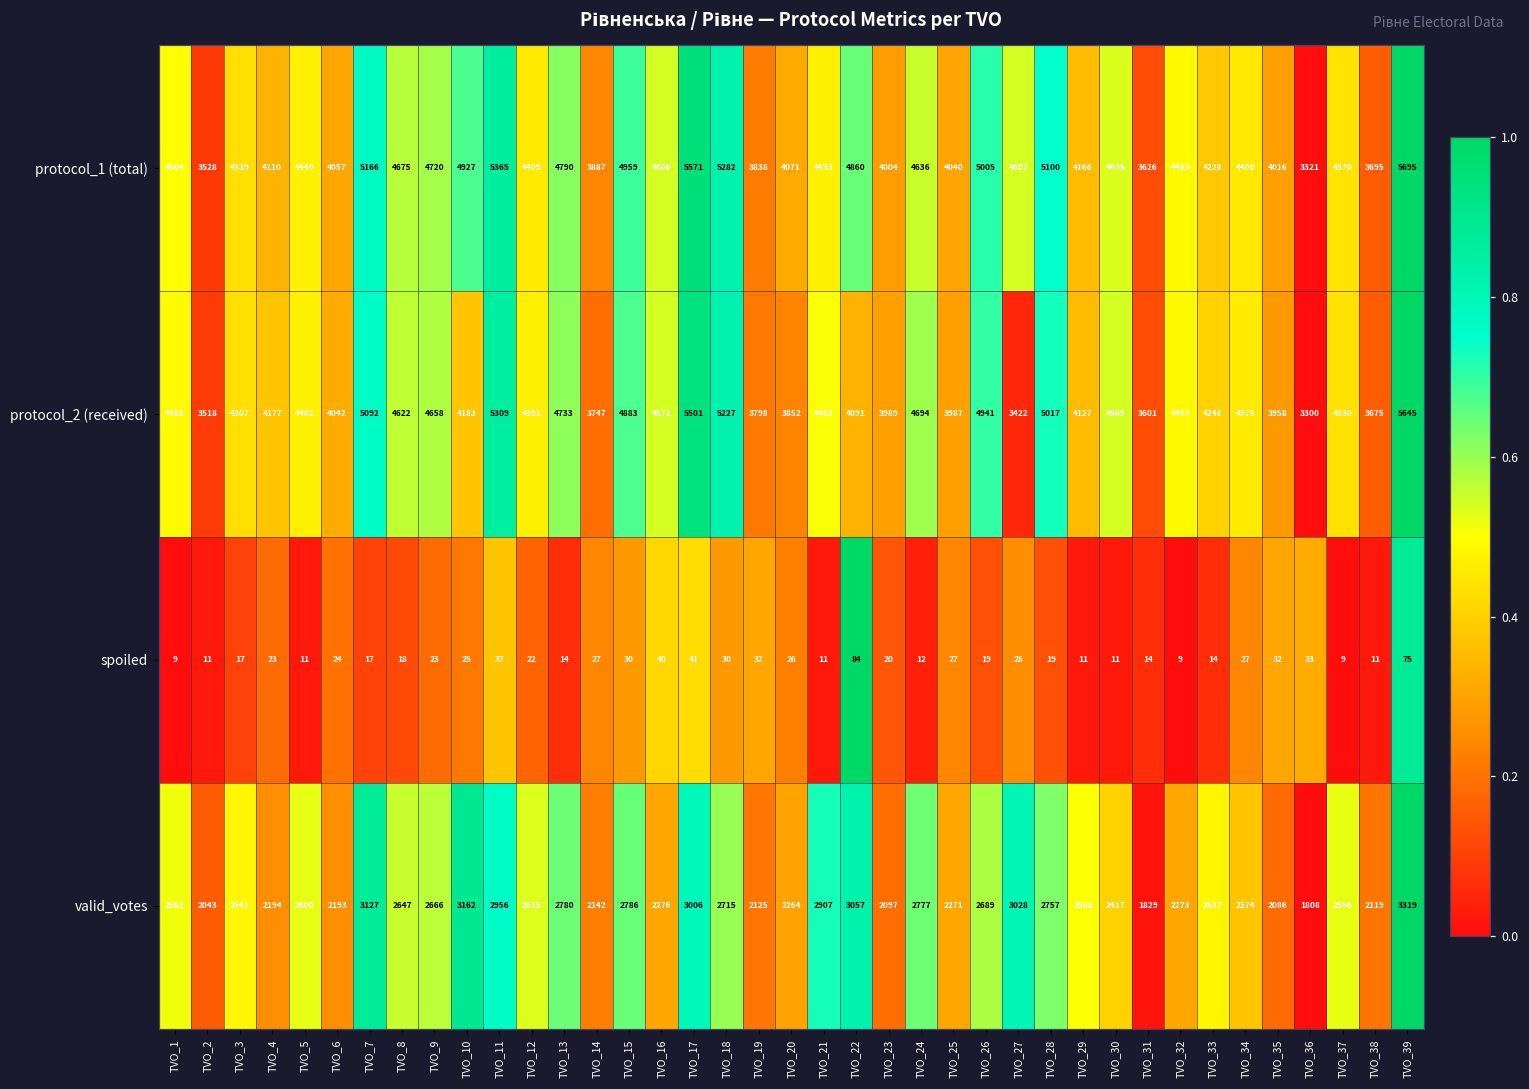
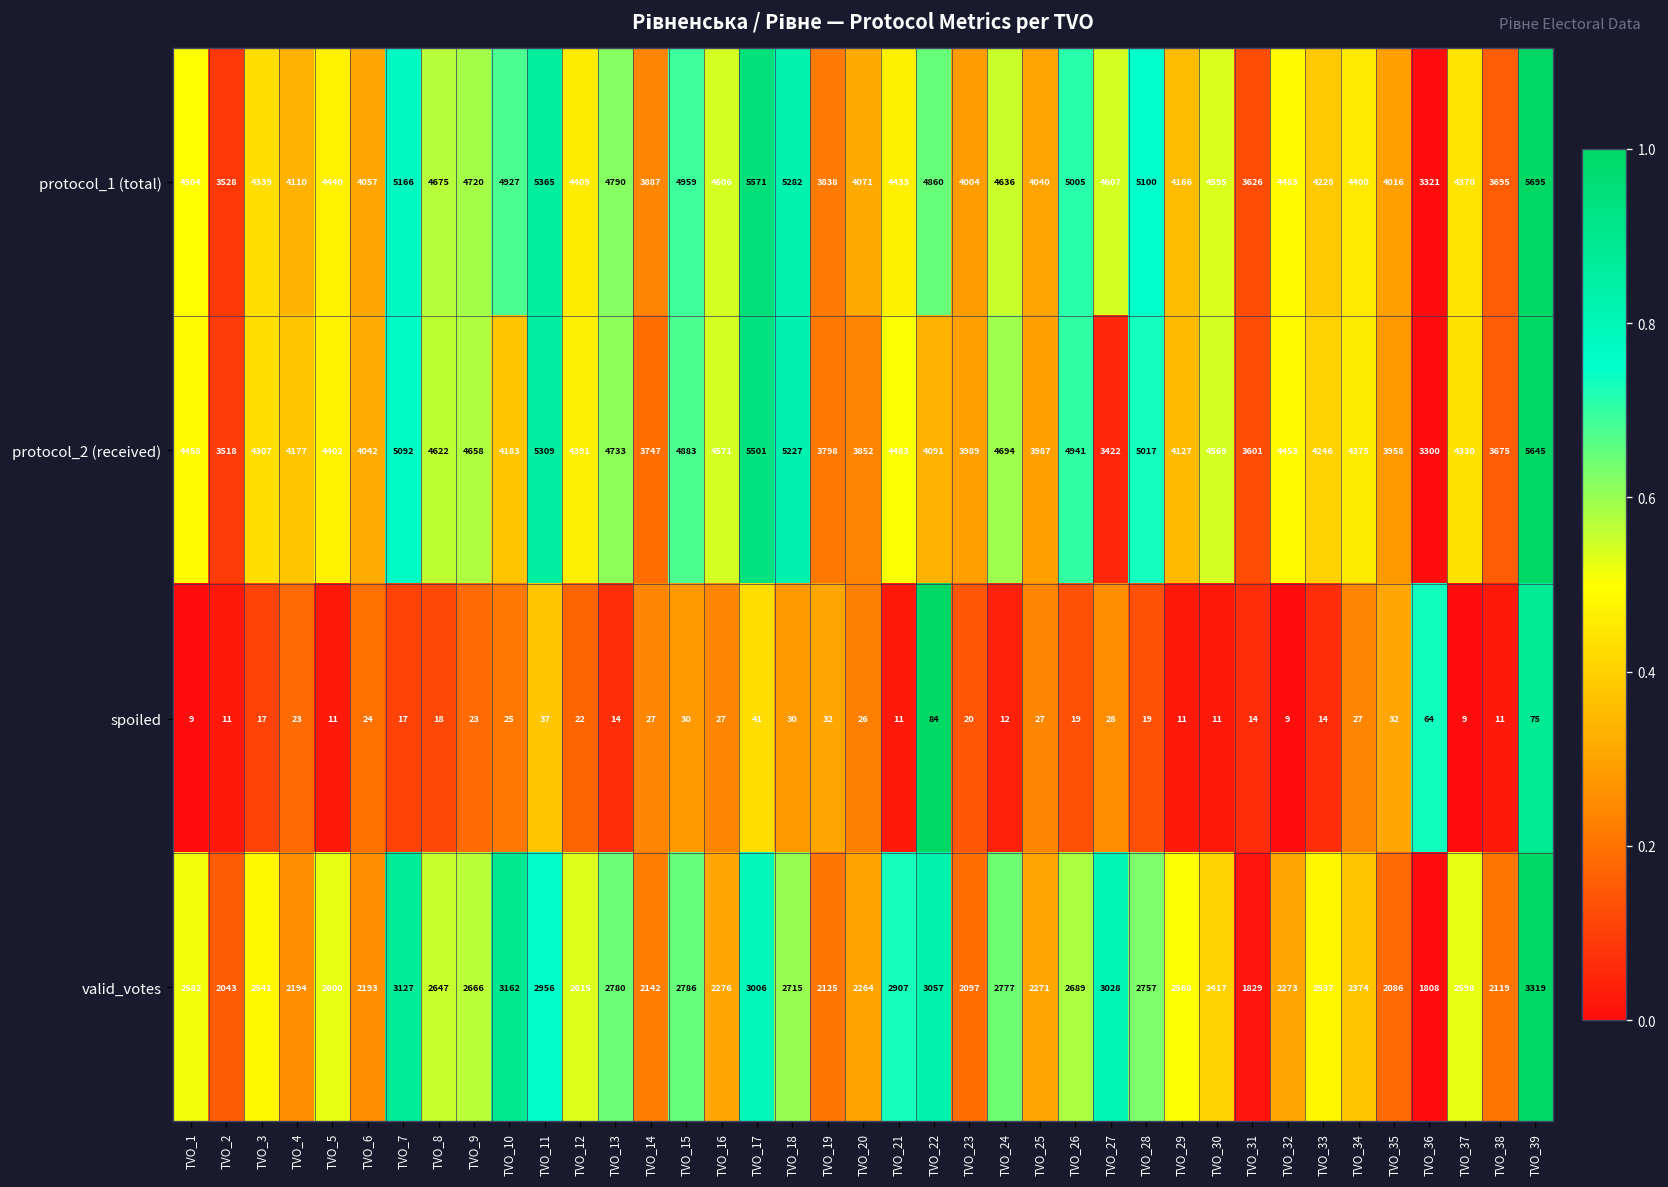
  {
    "protocol_1 (total)": {
      "TVO_1": 4504,
      "TVO_2": 3528,
      "TVO_3": 4339,
      "TVO_4": 4110,
      "TVO_5": 4440,
      "TVO_6": 4057,
      "TVO_7": 5166,
      "TVO_8": 4675,
      "TVO_9": 4720,
      "TVO_10": 4927,
      "TVO_11": 5365,
      "TVO_12": 4409,
      "TVO_13": 4790,
      "TVO_14": 3887,
      "TVO_15": 4959,
      "TVO_16": 4606,
      "TVO_17": 5571,
      "TVO_18": 5282,
      "TVO_19": 3838,
      "TVO_20": 4071,
      "TVO_21": 4433,
      "TVO_22": 4860,
      "TVO_23": 4004,
      "TVO_24": 4636,
      "TVO_25": 4040,
      "TVO_26": 5005,
      "TVO_27": 4607,
      "TVO_28": 5100,
      "TVO_29": 4166,
      "TVO_30": 4595,
      "TVO_31": 3626,
      "TVO_32": 4483,
      "TVO_33": 4228,
      "TVO_34": 4400,
      "TVO_35": 4016,
      "TVO_36": 3321,
      "TVO_37": 4370,
      "TVO_38": 3695,
      "TVO_39": 5695
    },
    "protocol_2 (received)": {
      "TVO_1": 4458,
      "TVO_2": 3518,
      "TVO_3": 4307,
      "TVO_4": 4177,
      "TVO_5": 4402,
      "TVO_6": 4042,
      "TVO_7": 5092,
      "TVO_8": 4622,
      "TVO_9": 4658,
      "TVO_10": 4183,
      "TVO_11": 5309,
      "TVO_12": 4391,
      "TVO_13": 4733,
      "TVO_14": 3747,
      "TVO_15": 4883,
      "TVO_16": 4571,
      "TVO_17": 5501,
      "TVO_18": 5227,
      "TVO_19": 3798,
      "TVO_20": 3852,
      "TVO_21": 4483,
      "TVO_22": 4091,
      "TVO_23": 3989,
      "TVO_24": 4694,
      "TVO_25": 3987,
      "TVO_26": 4941,
      "TVO_27": 3422,
      "TVO_28": 5017,
      "TVO_29": 4127,
      "TVO_30": 4569,
      "TVO_31": 3601,
      "TVO_32": 4453,
      "TVO_33": 4246,
      "TVO_34": 4375,
      "TVO_35": 3958,
      "TVO_36": 3300,
      "TVO_37": 4330,
      "TVO_38": 3675,
      "TVO_39": 5645
    },
    "spoiled": {
      "TVO_1": 9,
      "TVO_2": 11,
      "TVO_3": 17,
      "TVO_4": 23,
      "TVO_5": 11,
      "TVO_6": 24,
      "TVO_7": 17,
      "TVO_8": 18,
      "TVO_9": 23,
      "TVO_10": 25,
      "TVO_11": 37,
      "TVO_12": 22,
      "TVO_13": 14,
      "TVO_14": 27,
      "TVO_15": 30,
-     "TVO_16": 40,
+     "TVO_16": 27,
      "TVO_17": 41,
      "TVO_18": 30,
      "TVO_19": 32,
      "TVO_20": 26,
      "TVO_21": 11,
      "TVO_22": 84,
      "TVO_23": 20,
      "TVO_24": 12,
      "TVO_25": 27,
      "TVO_26": 19,
      "TVO_27": 28,
      "TVO_28": 19,
      "TVO_29": 11,
      "TVO_30": 11,
      "TVO_31": 14,
      "TVO_32": 9,
      "TVO_33": 14,
      "TVO_34": 27,
      "TVO_35": 32,
-     "TVO_36": 33,
+     "TVO_36": 64,
      "TVO_37": 9,
      "TVO_38": 11,
      "TVO_39": 75
    },
    "valid_votes": {
      "TVO_1": 2582,
      "TVO_2": 2043,
      "TVO_3": 2541,
      "TVO_4": 2194,
      "TVO_5": 2600,
      "TVO_6": 2193,
      "TVO_7": 3127,
      "TVO_8": 2647,
      "TVO_9": 2666,
      "TVO_10": 3162,
      "TVO_11": 2956,
      "TVO_12": 2615,
      "TVO_13": 2780,
      "TVO_14": 2142,
      "TVO_15": 2786,
      "TVO_16": 2276,
      "TVO_17": 3006,
      "TVO_18": 2715,
      "TVO_19": 2125,
      "TVO_20": 2264,
      "TVO_21": 2907,
      "TVO_22": 3057,
      "TVO_23": 2097,
      "TVO_24": 2777,
      "TVO_25": 2271,
      "TVO_26": 2689,
      "TVO_27": 3028,
      "TVO_28": 2757,
      "TVO_29": 2568,
      "TVO_30": 2417,
      "TVO_31": 1829,
      "TVO_32": 2273,
      "TVO_33": 2537,
      "TVO_34": 2374,
      "TVO_35": 2086,
      "TVO_36": 1808,
      "TVO_37": 2598,
      "TVO_38": 2119,
      "TVO_39": 3319
    }
  }
